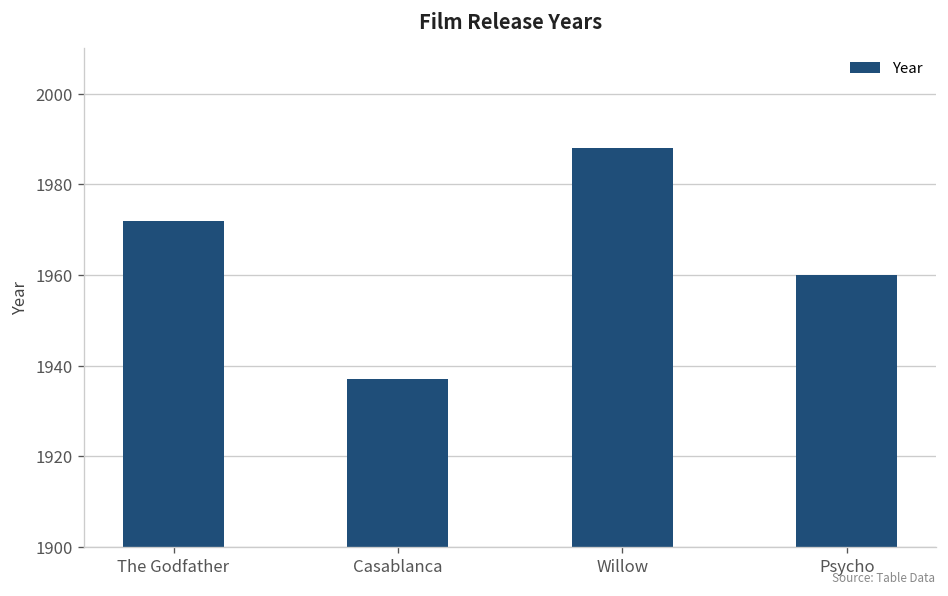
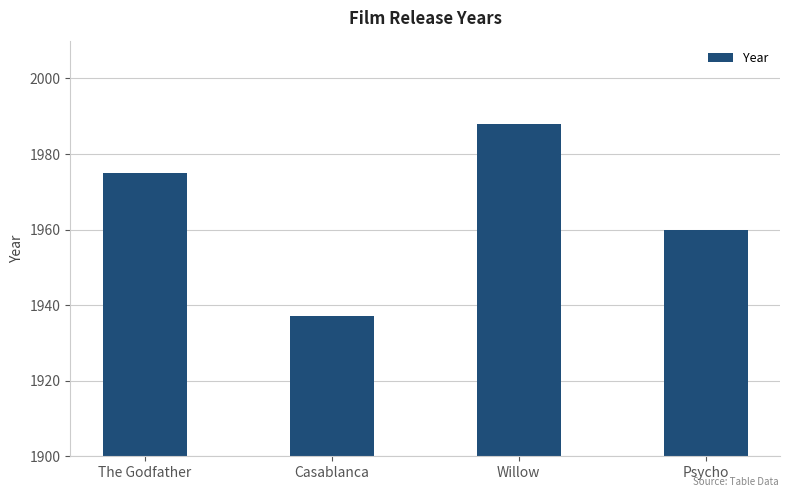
  {
-   "The Godfather": 1972,
+   "The Godfather": 1975,
    "Casablanca": 1937,
    "Willow": 1988,
    "Psycho": 1960
  }
